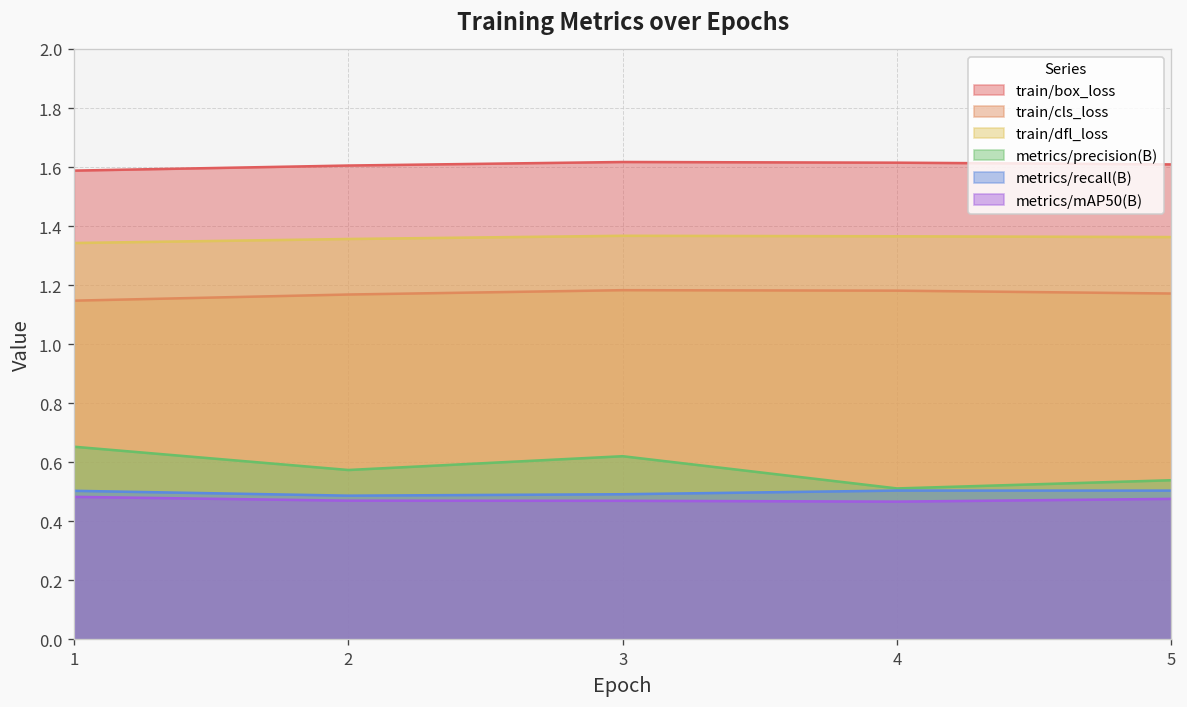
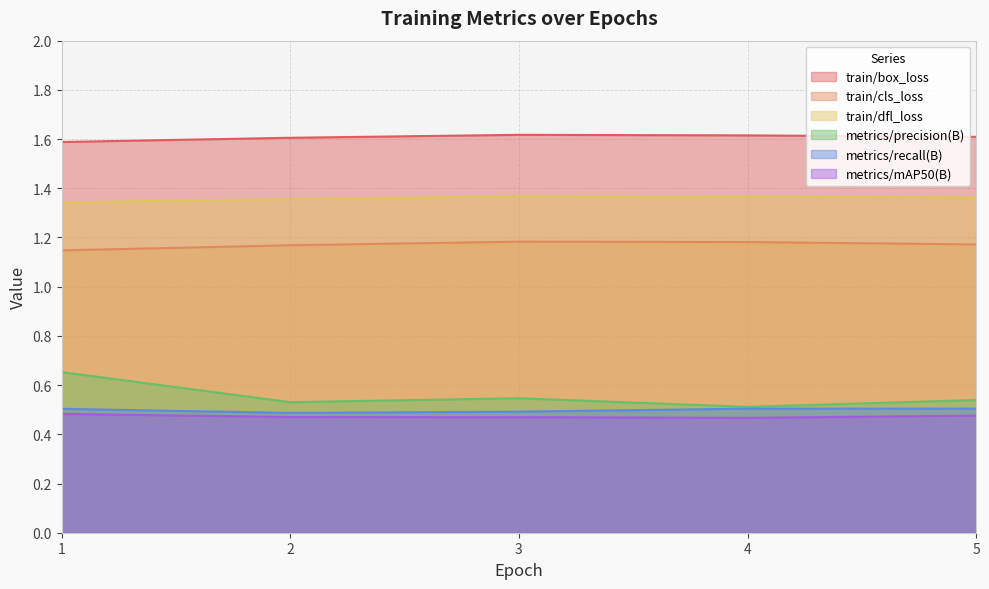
  {
    "metrics/precision(B)": {
      "1": 0.65,
-     "2": 0.57,
-     "3": 0.62,
+     "2": 0.53,
+     "3": 0.55,
      "5": 0.54
    }
  }
